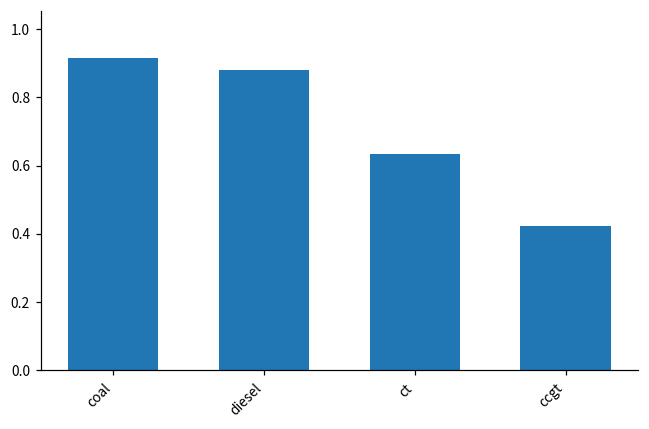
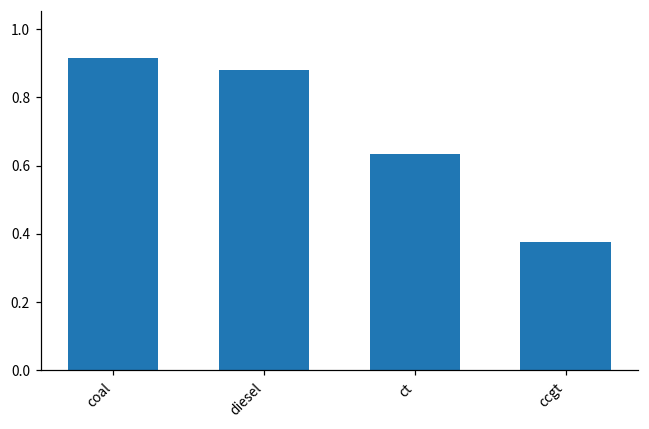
  {
    "coal": 0.92,
    "diesel": 0.88,
    "ct": 0.63,
-   "ccgt": 0.42
+   "ccgt": 0.38
  }
